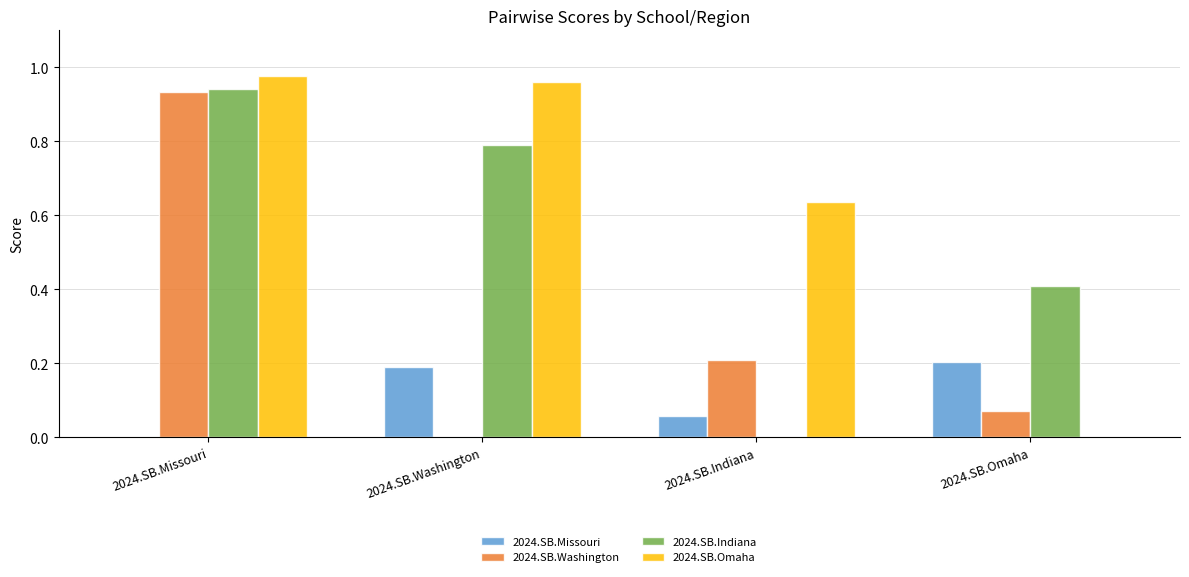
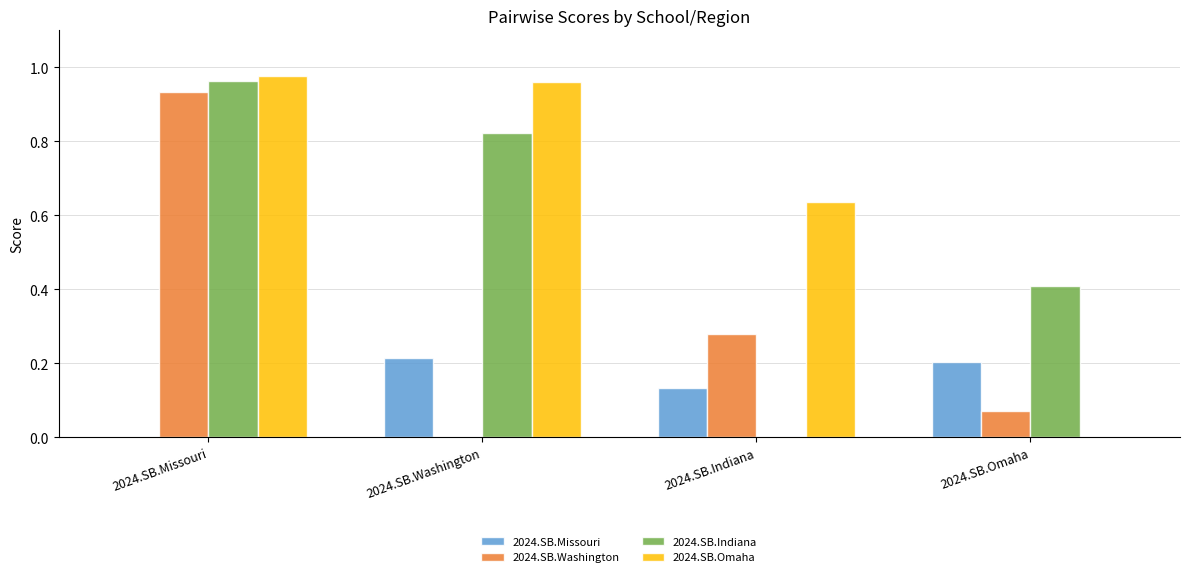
  {
    "2024.SB.Missouri": {
      "2024.SB.Missouri": 0.00,
-     "2024.SB.Washington": 0.19,
-     "2024.SB.Indiana": 0.06,
+     "2024.SB.Washington": 0.22,
+     "2024.SB.Indiana": 0.13,
      "2024.SB.Omaha": 0.20
    },
    "2024.SB.Washington": {
      "2024.SB.Missouri": 0.93,
      "2024.SB.Washington": 0.00,
-     "2024.SB.Indiana": 0.21,
+     "2024.SB.Indiana": 0.28,
      "2024.SB.Omaha": 0.07
    },
    "2024.SB.Indiana": {
-     "2024.SB.Missouri": 0.94,
-     "2024.SB.Washington": 0.79,
+     "2024.SB.Missouri": 0.96,
+     "2024.SB.Washington": 0.82,
      "2024.SB.Indiana": 0.00,
      "2024.SB.Omaha": 0.41
    },
    "2024.SB.Omaha": {
      "2024.SB.Missouri": 0.98,
      "2024.SB.Washington": 0.96,
      "2024.SB.Indiana": 0.64,
      "2024.SB.Omaha": 0.00
    }
  }
